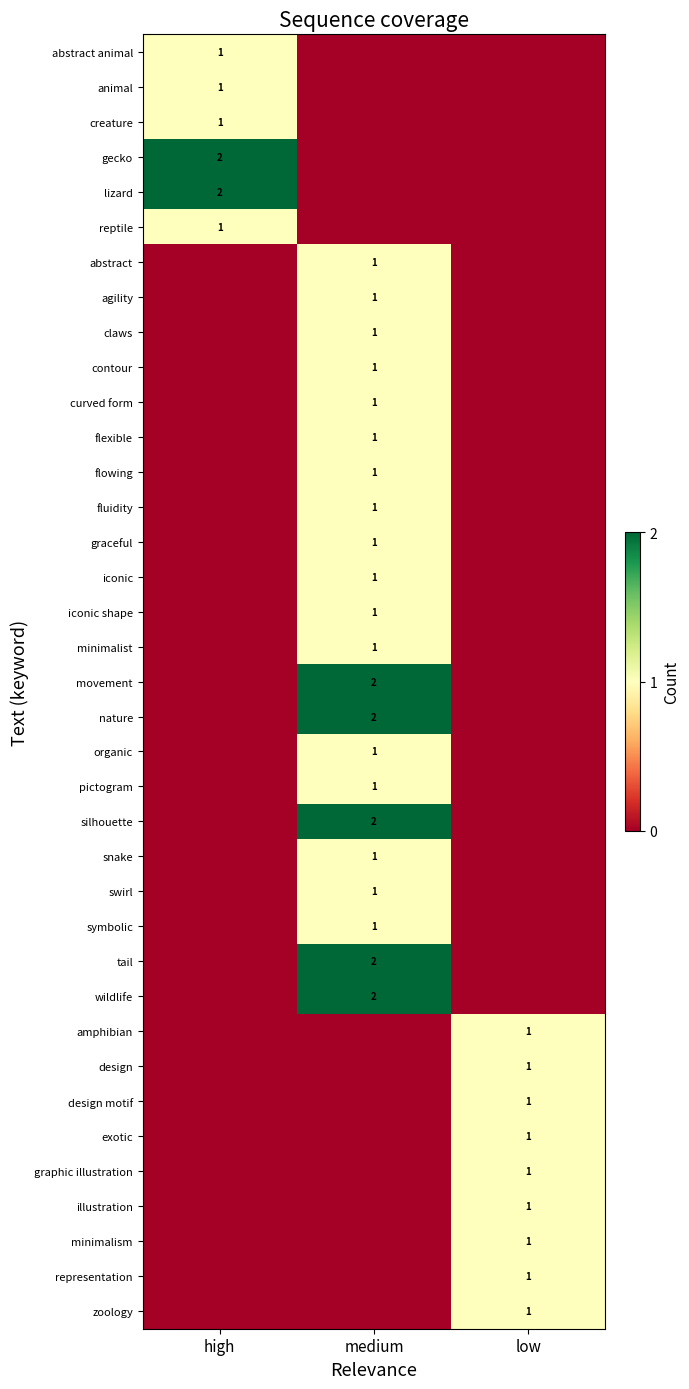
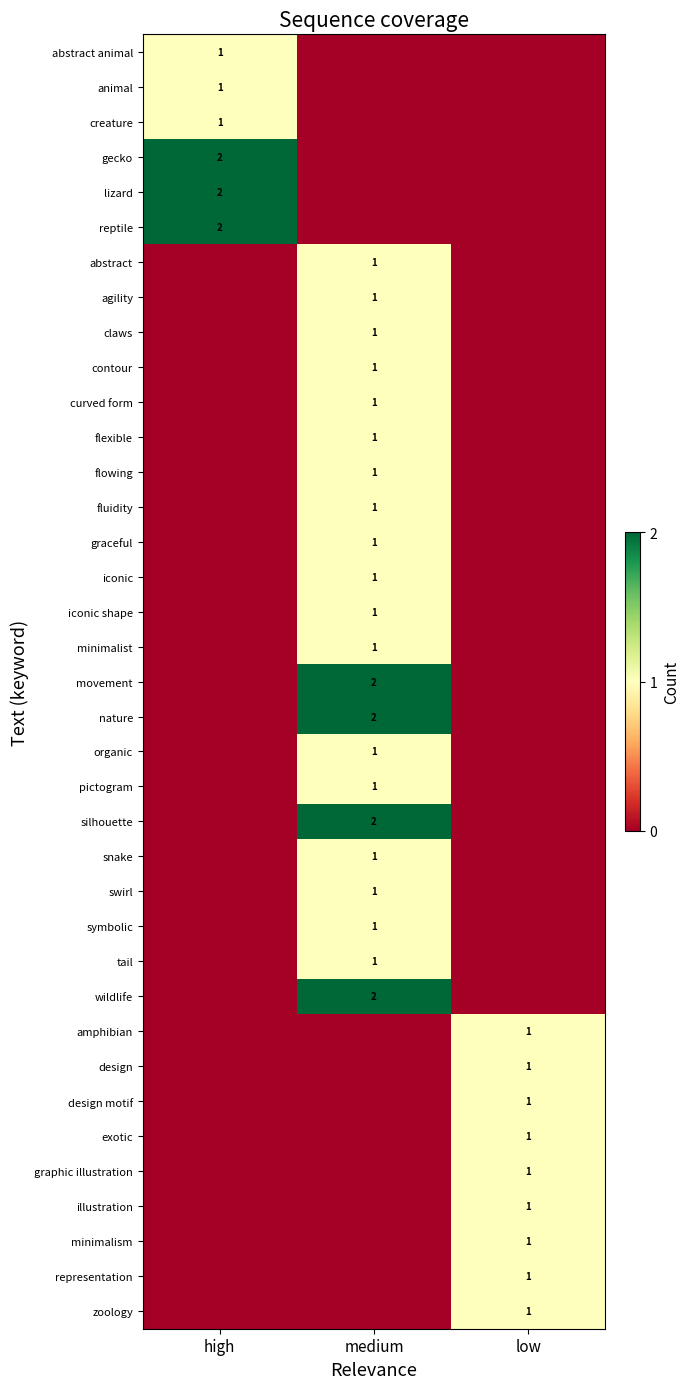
  {
    "abstract animal": {
      "high": 1
    },
    "animal": {
      "high": 1
    },
    "creature": {
      "high": 1
    },
    "gecko": {
      "high": 2
    },
    "lizard": {
      "high": 2
    },
    "reptile": {
-     "high": 1
+     "high": 2
    },
    "abstract": {
      "medium": 1
    },
    "agility": {
      "medium": 1
    },
    "claws": {
      "medium": 1
    },
    "contour": {
      "medium": 1
    },
    "curved form": {
      "medium": 1
    },
    "flexible": {
      "medium": 1
    },
    "flowing": {
      "medium": 1
    },
    "fluidity": {
      "medium": 1
    },
    "graceful": {
      "medium": 1
    },
    "iconic": {
      "medium": 1
    },
    "iconic shape": {
      "medium": 1
    },
    "minimalist": {
      "medium": 1
    },
    "movement": {
      "medium": 2
    },
    "nature": {
      "medium": 2
    },
    "organic": {
      "medium": 1
    },
    "pictogram": {
      "medium": 1
    },
    "silhouette": {
      "medium": 2
    },
    "snake": {
      "medium": 1
    },
    "swirl": {
      "medium": 1
    },
    "symbolic": {
      "medium": 1
    },
    "tail": {
-     "medium": 2
+     "medium": 1
    },
    "wildlife": {
      "medium": 2
    },
    "amphibian": {
      "low": 1
    },
    "design": {
      "low": 1
    },
    "design motif": {
      "low": 1
    },
    "exotic": {
      "low": 1
    },
    "graphic illustration": {
      "low": 1
    },
    "illustration": {
      "low": 1
    },
    "minimalism": {
      "low": 1
    },
    "representation": {
      "low": 1
    },
    "zoology": {
      "low": 1
    }
  }
